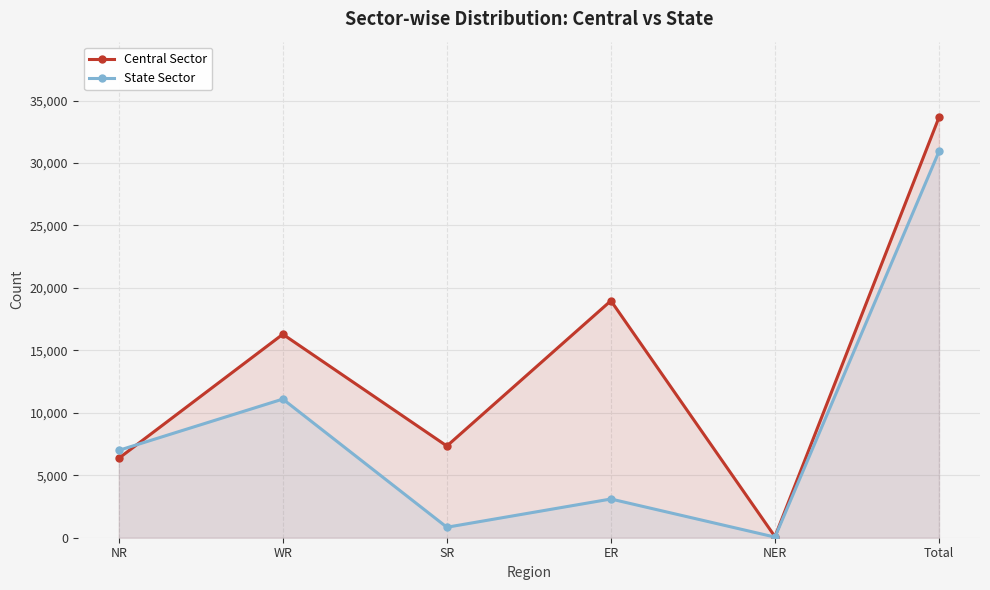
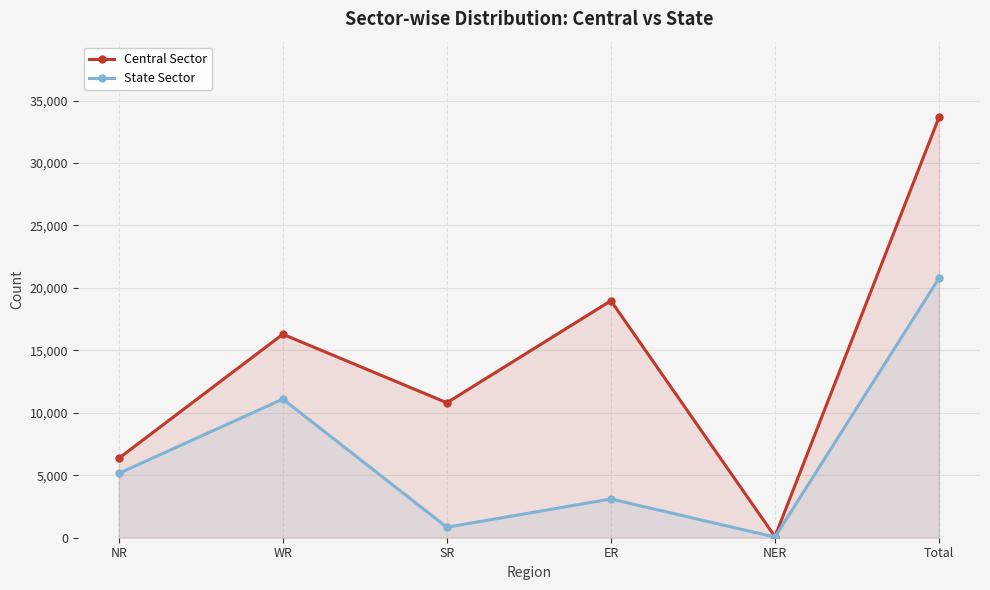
  {
    "Central Sector": {
      "NR": "6,400",
      "WR": "16,300",
-     "SR": "7,300",
+     "SR": "10,800",
      "ER": "19,000",
      "Total": "33,700"
    },
    "State Sector": {
-     "NR": "7,000",
+     "NR": "5,200",
      "WR": "11,100",
      "SR": "800",
      "ER": "3,100",
-     "Total": "30,900"
+     "Total": "20,800"
    }
  }
